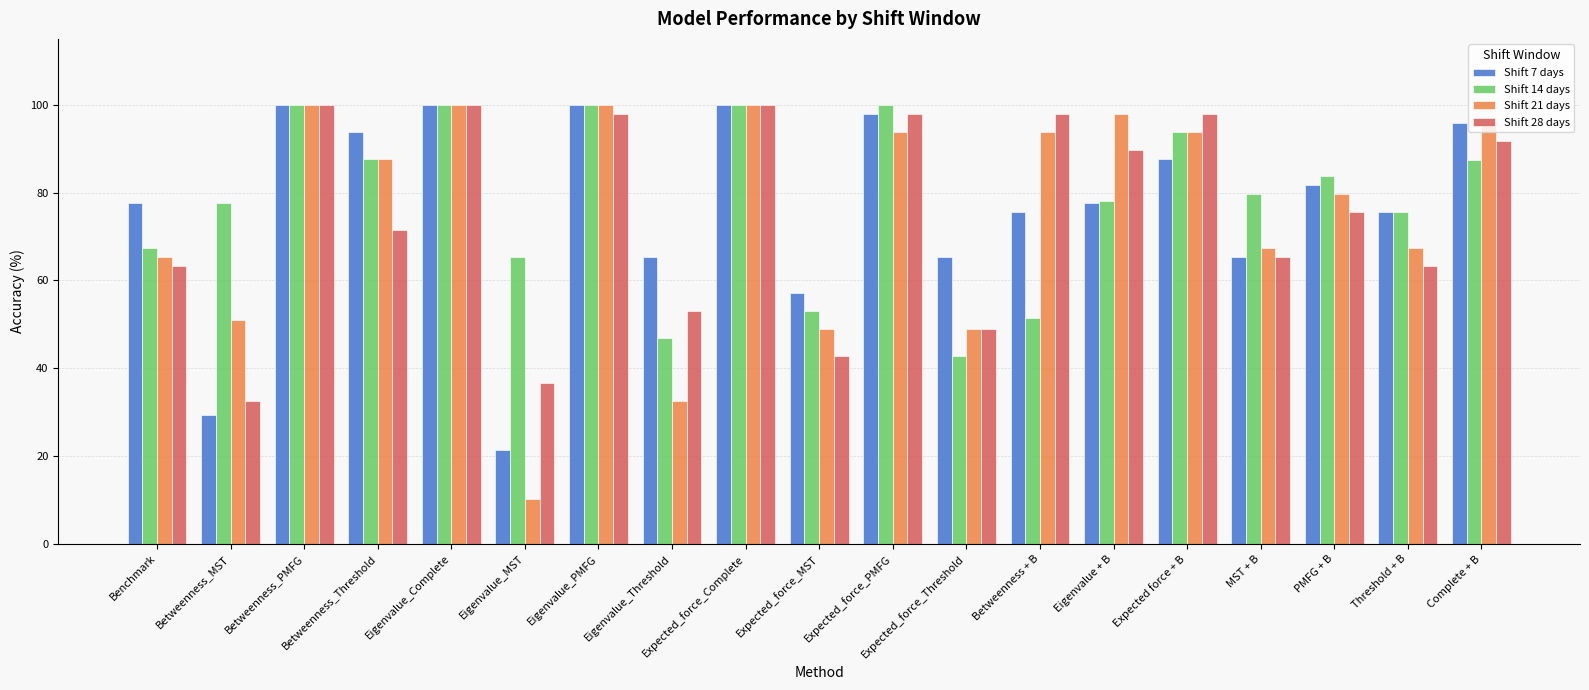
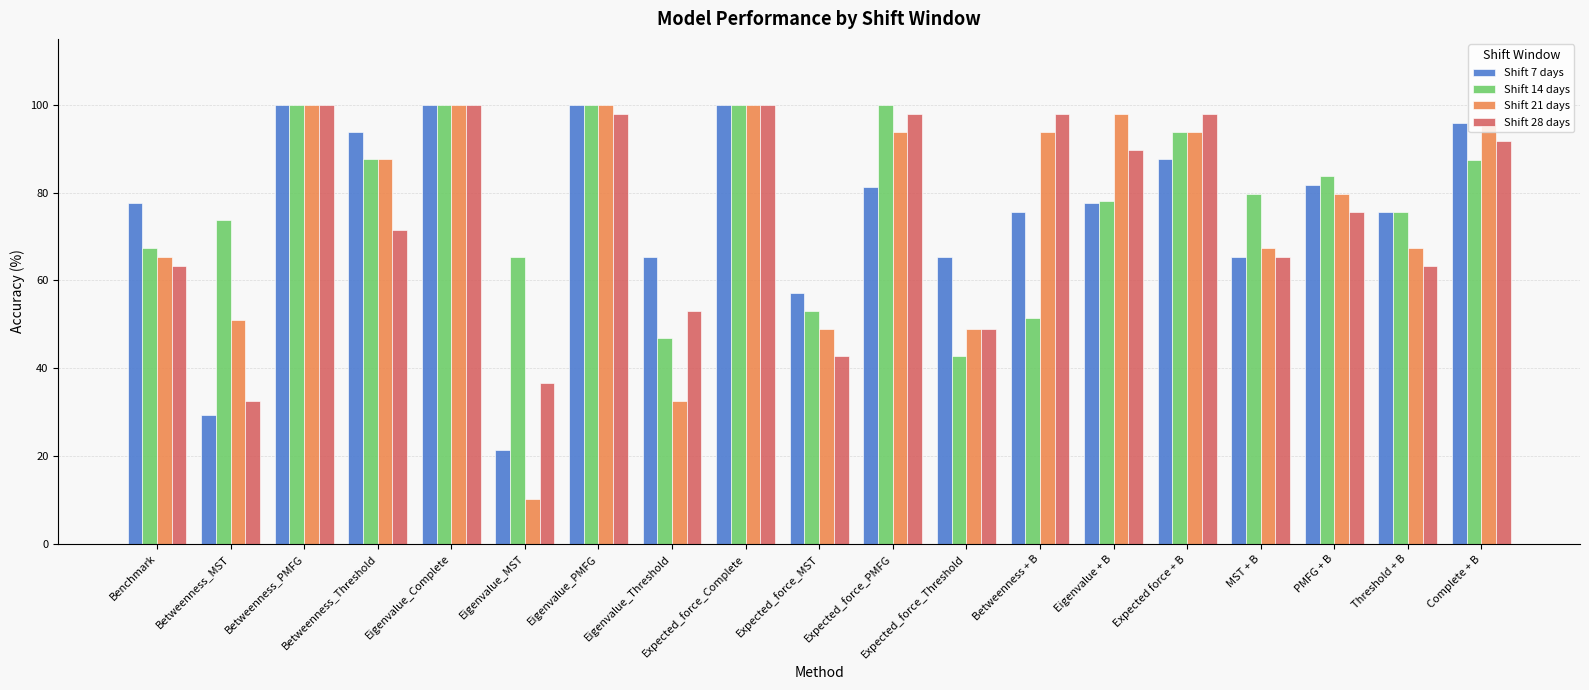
  {
    "Shift 7 days": {
      "Benchmark": 78,
      "Betweenness_MST": 29,
      "Betweenness_PMFG": 100,
      "Betweenness_Threshold": 94,
      "Eigenvalue_Complete": 100,
      "Eigenvalue_MST": 21,
      "Eigenvalue_PMFG": 100,
      "Eigenvalue_Threshold": 65,
      "Expected_force_Complete": 100,
      "Expected_force_MST": 57,
-     "Expected_force_PMFG": 98,
+     "Expected_force_PMFG": 81,
      "Expected_force_Threshold": 65,
      "Betweenness + B": 76,
      "Eigenvalue + B": 78,
      "Expected force + B": 88,
      "MST + B": 65,
      "PMFG + B": 82,
      "Threshold + B": 76,
      "Complete + B": 96
    },
    "Shift 14 days": {
      "Benchmark": 67,
-     "Betweenness_MST": 78,
+     "Betweenness_MST": 74,
      "Betweenness_PMFG": 100,
      "Betweenness_Threshold": 88,
      "Eigenvalue_Complete": 100,
      "Eigenvalue_MST": 65,
      "Eigenvalue_PMFG": 100,
      "Eigenvalue_Threshold": 47,
      "Expected_force_Complete": 100,
      "Expected_force_MST": 53,
      "Expected_force_PMFG": 100,
      "Expected_force_Threshold": 43,
      "Betweenness + B": 52,
      "Eigenvalue + B": 78,
      "Expected force + B": 94,
      "MST + B": 80,
      "PMFG + B": 84,
      "Threshold + B": 76,
      "Complete + B": 87
    }
  }
